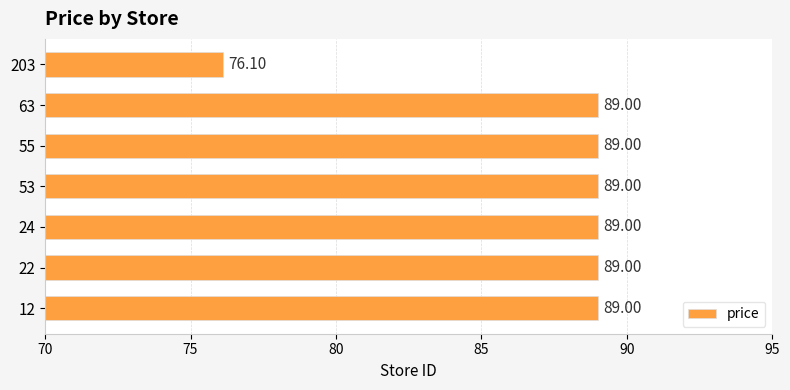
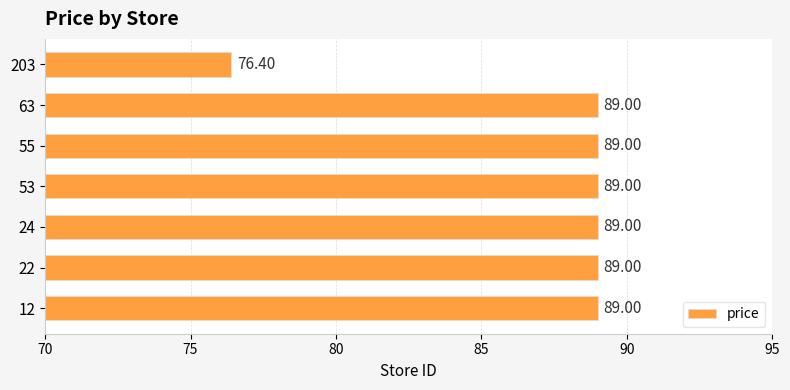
  {
-   "203": 76.10,
+   "203": 76.40,
    "63": 89.00,
    "55": 89.00,
    "53": 89.00,
    "24": 89.00,
    "22": 89.00,
    "12": 89.00
  }
